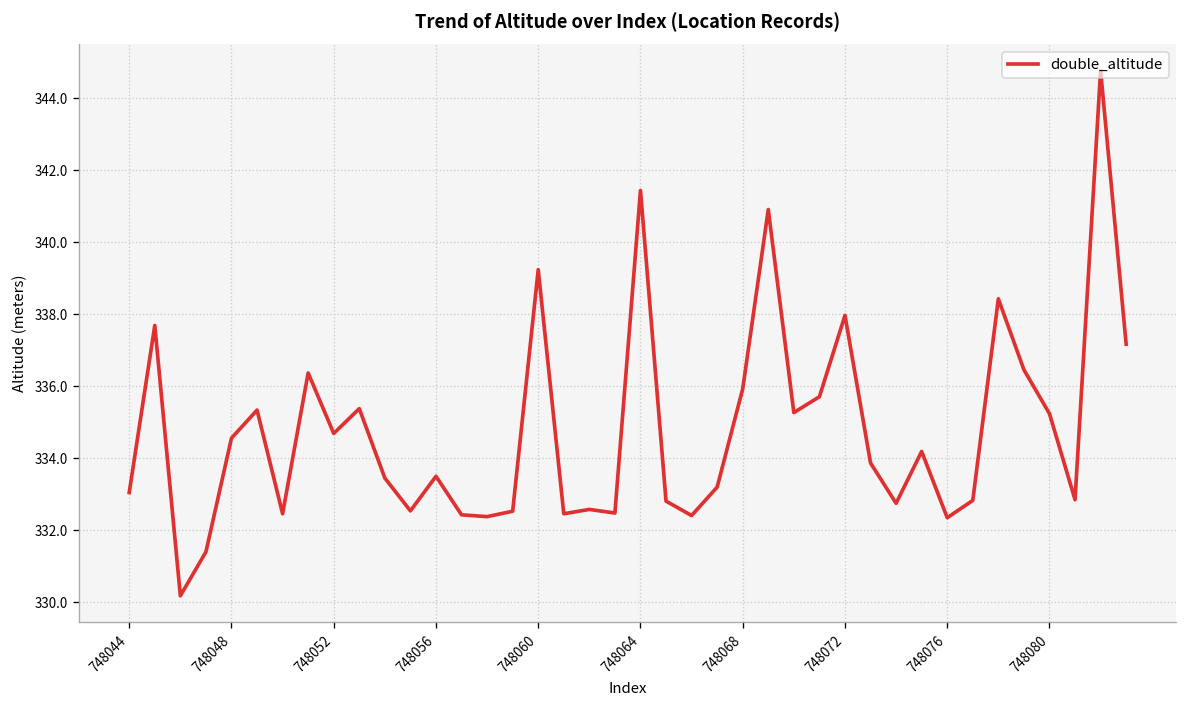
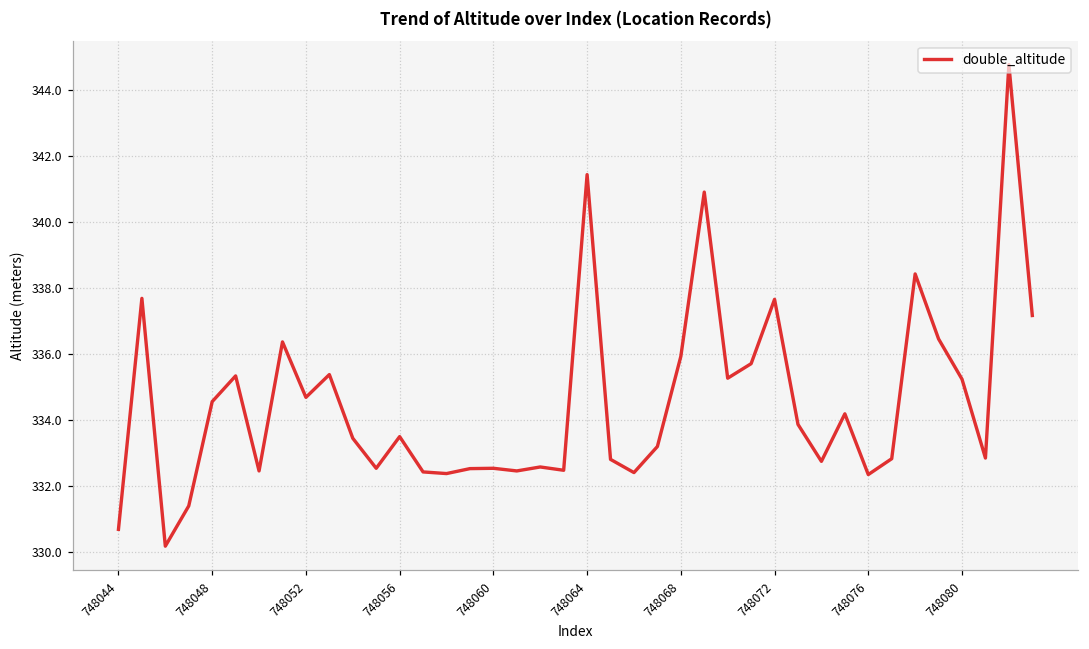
  {
-   "748044": 333.1,
+   "748044": 330.7,
    "748048": 334.6,
    "748052": 334.7,
    "748056": 333.5,
-   "748060": 339.2,
+   "748060": 332.5,
    "748064": 341.4,
    "748068": 335.9,
-   "748072": 338.0,
+   "748072": 337.7,
    "748076": 332.4,
    "748080": 335.2
  }
